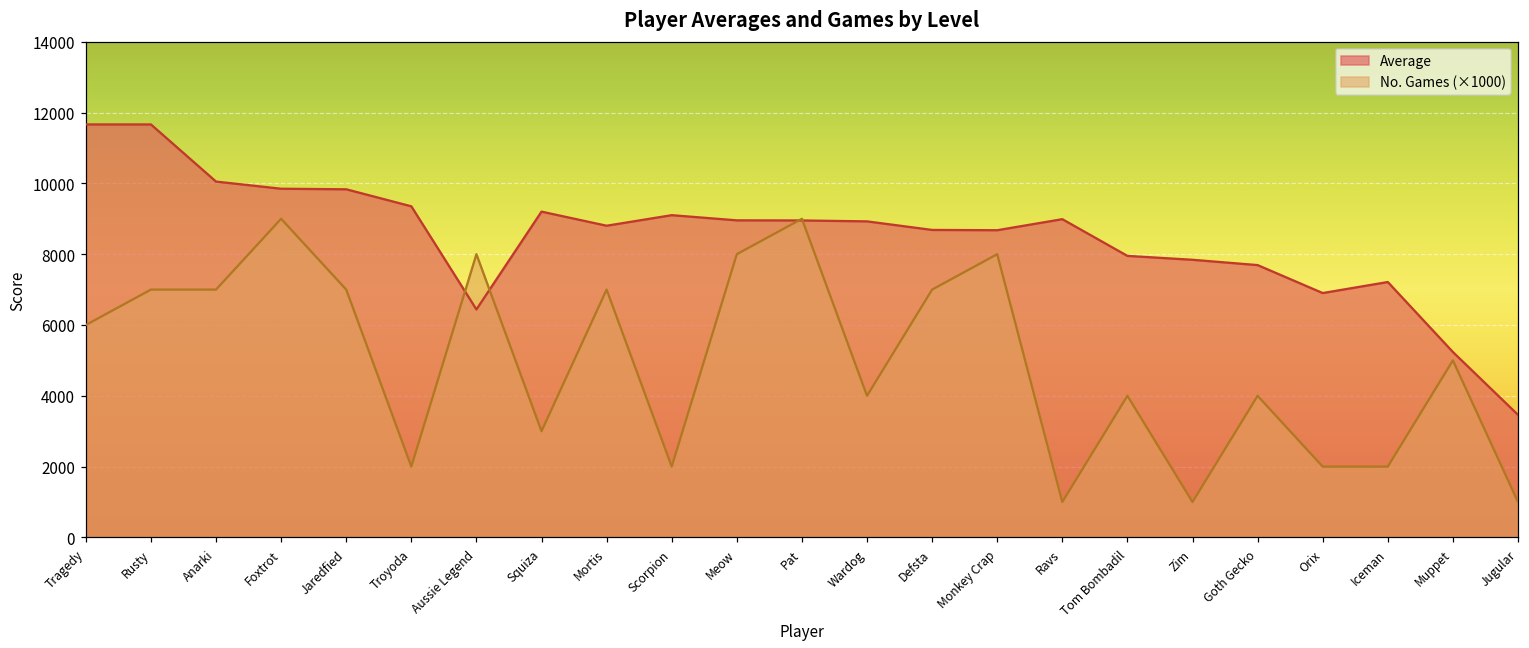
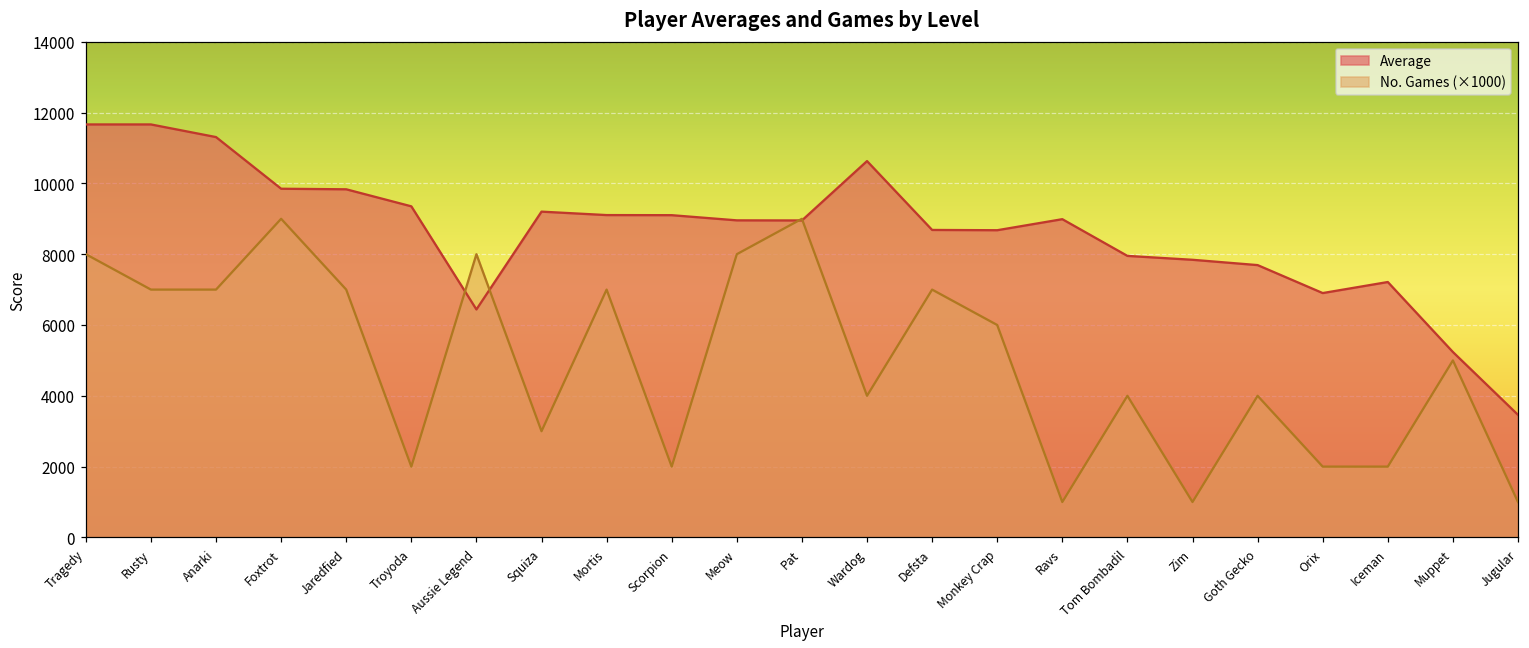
  {
    "Average": {
      "Tragedy": 11700,
      "Rusty": 11700,
-     "Anarki": 10100,
+     "Anarki": 11300,
      "Foxtrot": 9800,
      "Jaredfied": 9800,
      "Troyoda": 9400,
      "Aussie Legend": 6400,
      "Squiza": 9200,
-     "Mortis": 8800,
+     "Mortis": 9100,
      "Scorpion": 9100,
      "Meow": 9000,
-     "Wardog": 8900,
+     "Wardog": 10600,
      "Defsta": 8700,
      "Monkey Crap": 8700,
      "Ravs": 9000,
      "Tom Bombadil": 8000,
      "Zim": 7800,
      "Goth Gecko": 7700,
      "Orix": 6900,
      "Iceman": 7200,
      "Muppet": 5200,
      "Jugular": 3500
    },
    "No. Games (×1000)": {
-     "Tragedy": 6000,
+     "Tragedy": 8000,
      "Rusty": 7000,
      "Anarki": 7000,
      "Foxtrot": 9000,
      "Jaredfied": 7000,
      "Troyoda": 2000,
      "Aussie Legend": 8000,
      "Squiza": 3000,
      "Mortis": 7000,
      "Scorpion": 2000,
      "Meow": 8000,
      "Wardog": 4000,
      "Defsta": 7000,
-     "Monkey Crap": 8000,
+     "Monkey Crap": 6000,
      "Ravs": 1000,
      "Tom Bombadil": 4000,
      "Zim": 1000,
      "Goth Gecko": 4000,
      "Orix": 2000,
      "Iceman": 2000,
      "Muppet": 5000,
      "Jugular": 1000
    }
  }
